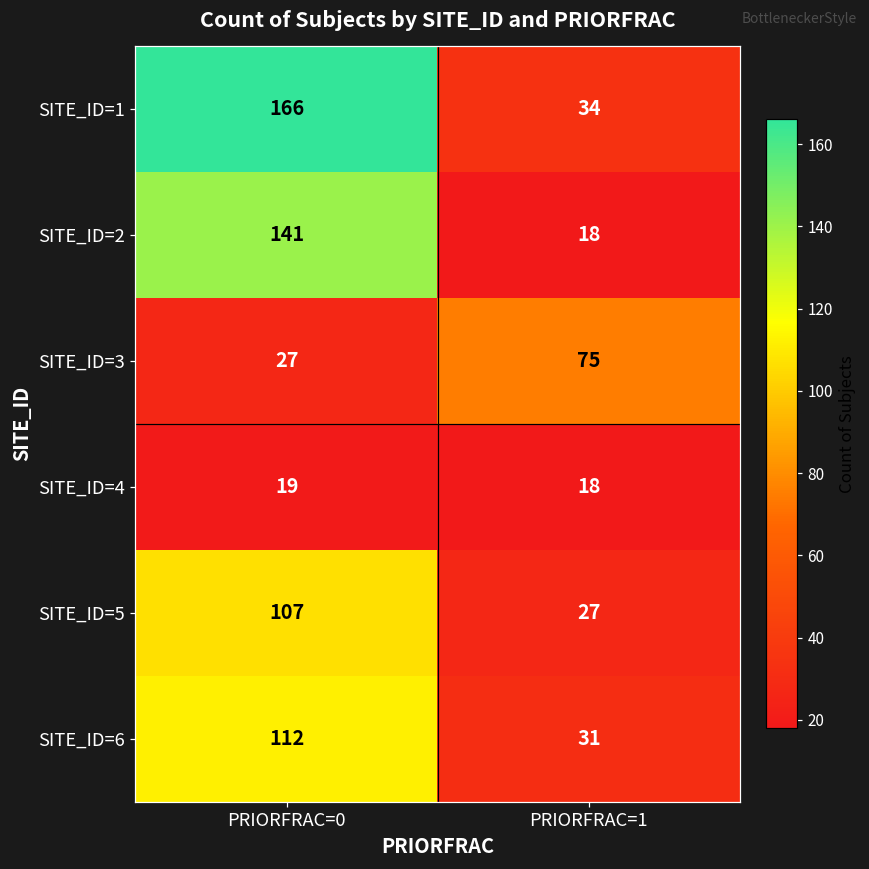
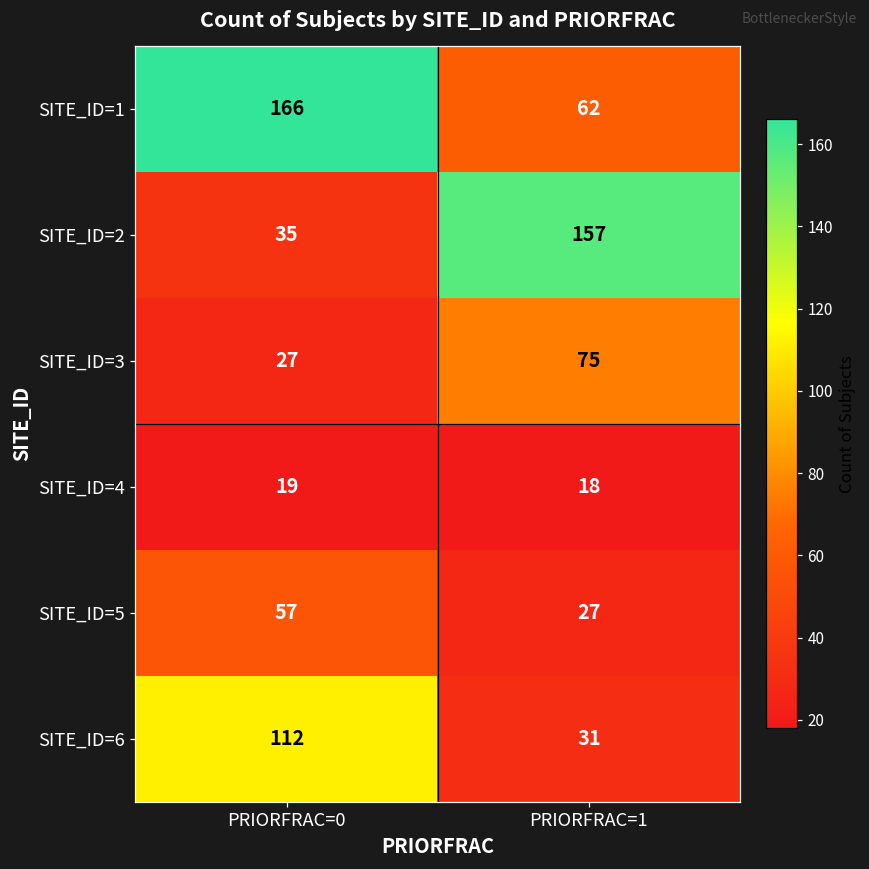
  {
    "SITE_ID=1": {
      "PRIORFRAC=0": 166,
-     "PRIORFRAC=1": 34
+     "PRIORFRAC=1": 62
    },
    "SITE_ID=2": {
-     "PRIORFRAC=0": 141,
-     "PRIORFRAC=1": 18
+     "PRIORFRAC=0": 35,
+     "PRIORFRAC=1": 157
    },
    "SITE_ID=3": {
      "PRIORFRAC=0": 27,
      "PRIORFRAC=1": 75
    },
    "SITE_ID=4": {
      "PRIORFRAC=0": 19,
      "PRIORFRAC=1": 18
    },
    "SITE_ID=5": {
-     "PRIORFRAC=0": 107,
+     "PRIORFRAC=0": 57,
      "PRIORFRAC=1": 27
    },
    "SITE_ID=6": {
      "PRIORFRAC=0": 112,
      "PRIORFRAC=1": 31
    }
  }
